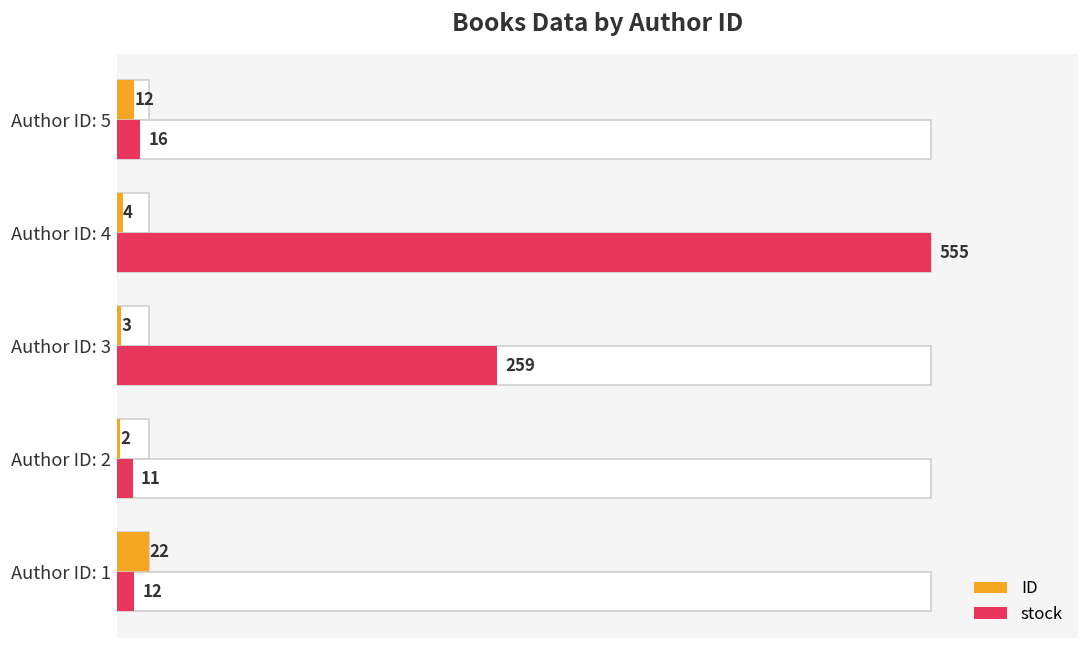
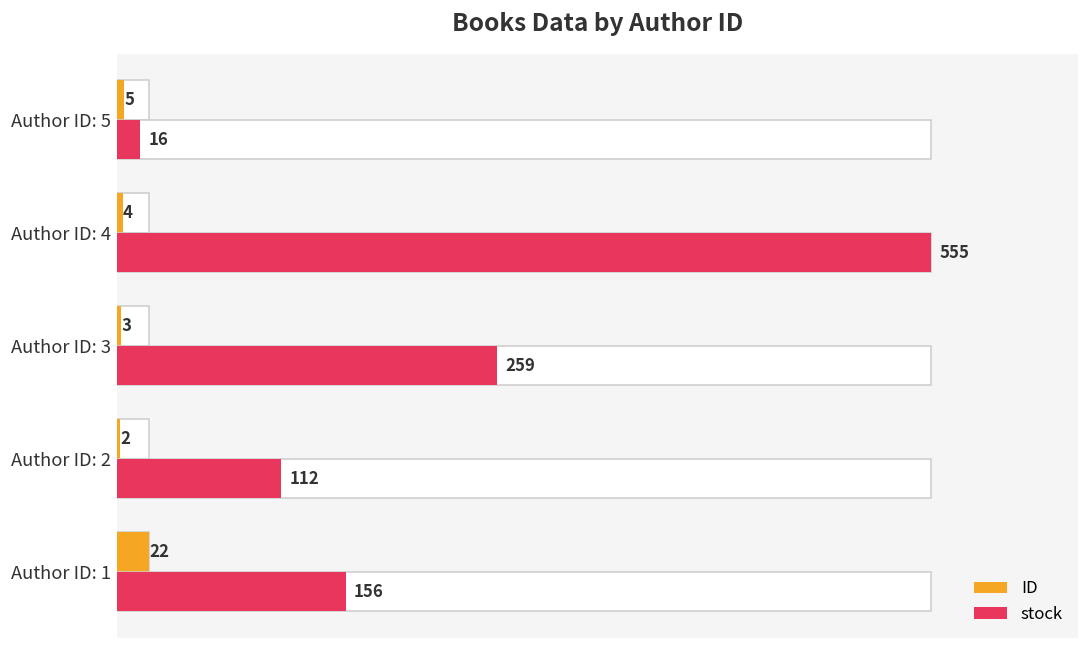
  {
    "ID": {
-     "Author ID: 5": 12,
+     "Author ID: 5": 5,
      "Author ID: 1": 22
    },
    "stock": {
      "Author ID: 4": 555,
-     "Author ID: 2": 11,
-     "Author ID: 1": 12
+     "Author ID: 2": 112,
+     "Author ID: 1": 156
    }
  }
